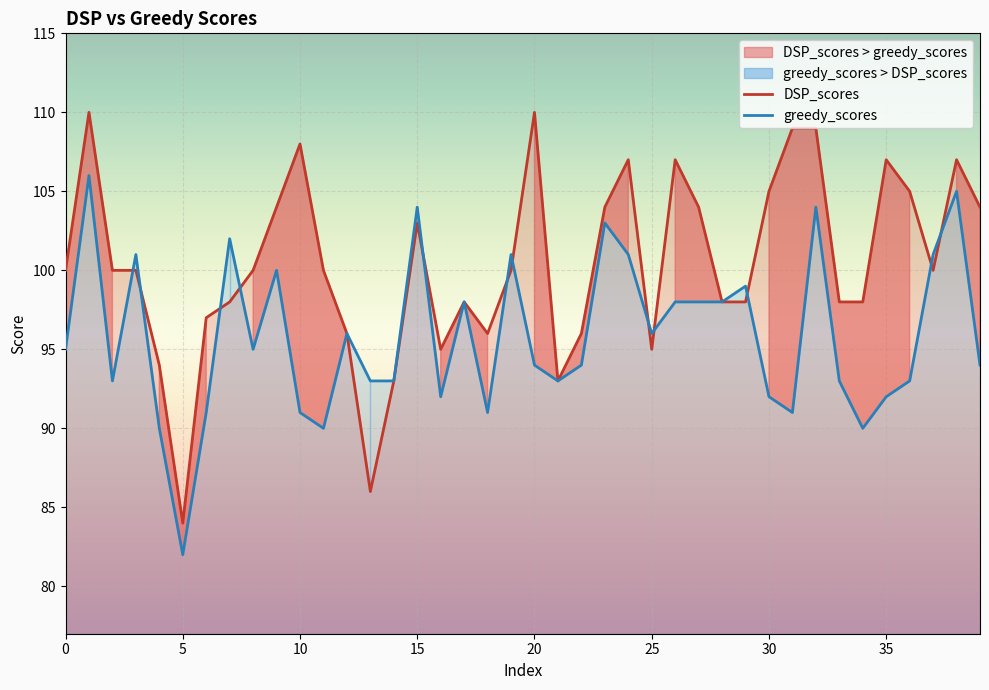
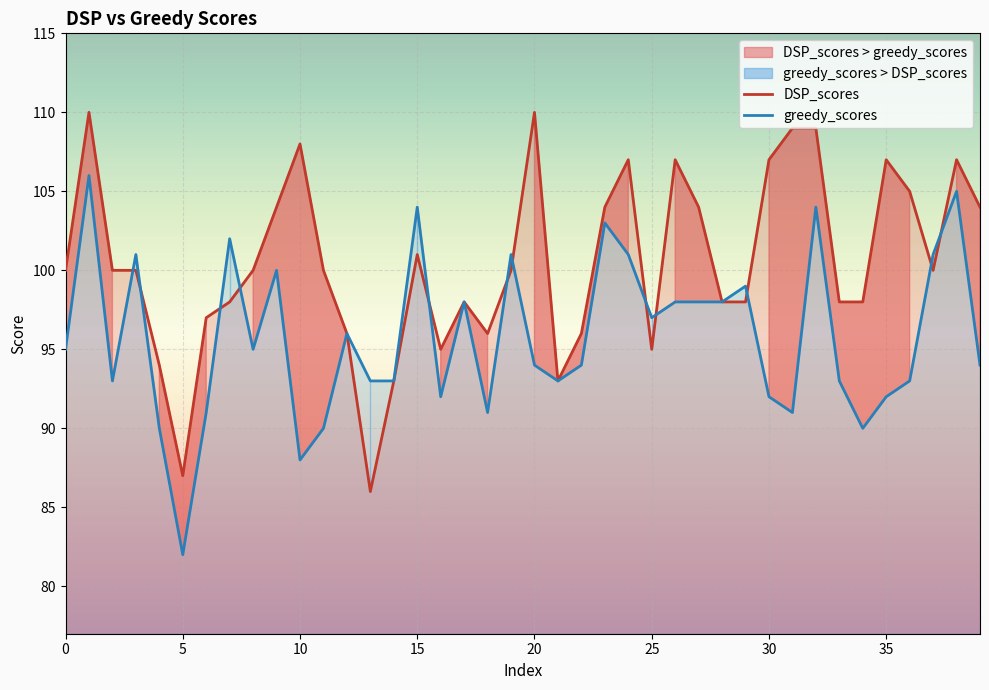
  {
    "DSP_scores": {
      "0": 100,
-     "5": 84,
+     "5": 87,
      "10": 108,
-     "15": 103,
+     "15": 101,
      "20": 110,
      "25": 95,
-     "30": 105,
+     "30": 107,
      "35": 107
    },
    "greedy_scores": {
      "0": 95,
      "5": 82,
-     "10": 91,
+     "10": 88,
      "15": 104,
      "20": 94,
-     "25": 96,
+     "25": 97,
      "30": 92,
      "35": 92
    }
  }
